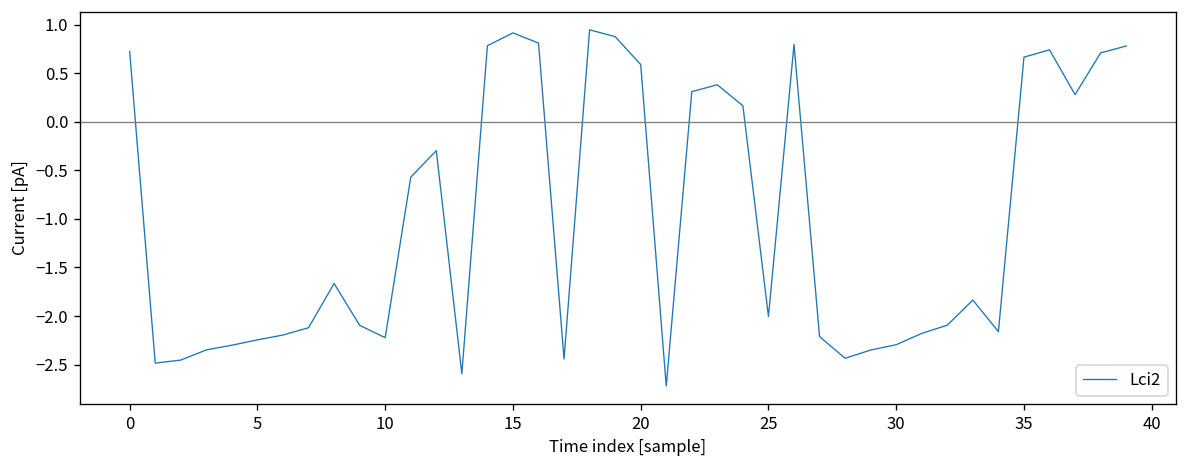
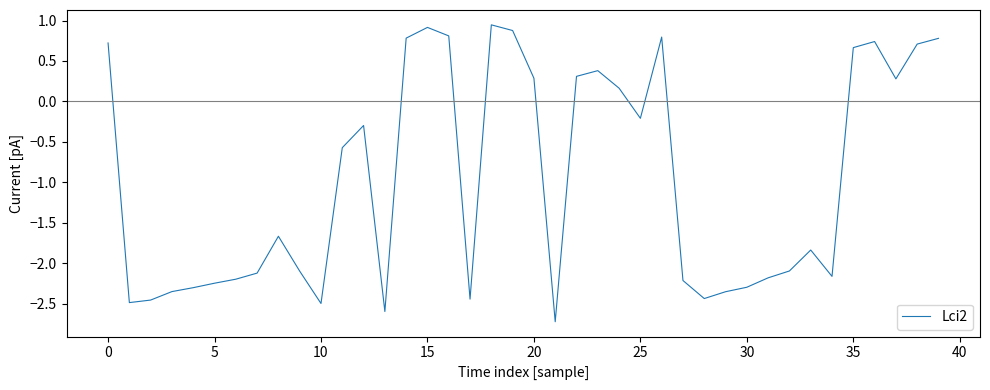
  {
    "0": 0.7,
    "5": -2.2,
-   "10": -2.2,
+   "10": -2.5,
    "15": 0.9,
-   "20": 0.6,
-   "25": -2.0,
+   "20": 0.3,
+   "25": -0.2,
    "30": -2.3,
    "35": 0.7
  }
